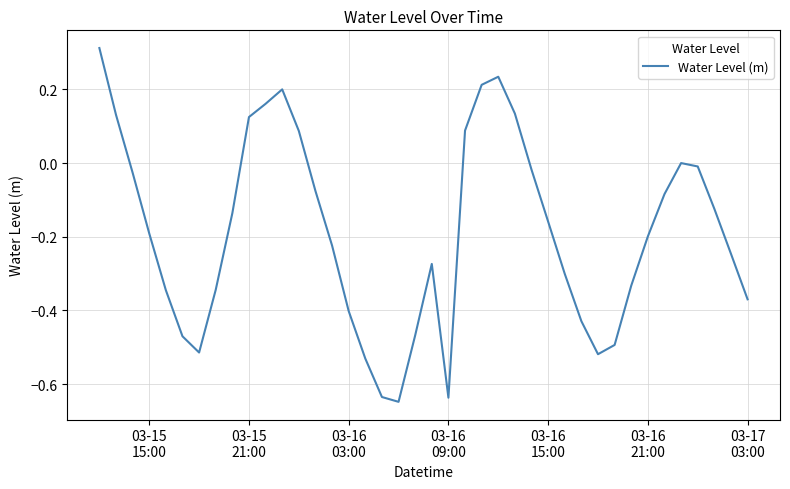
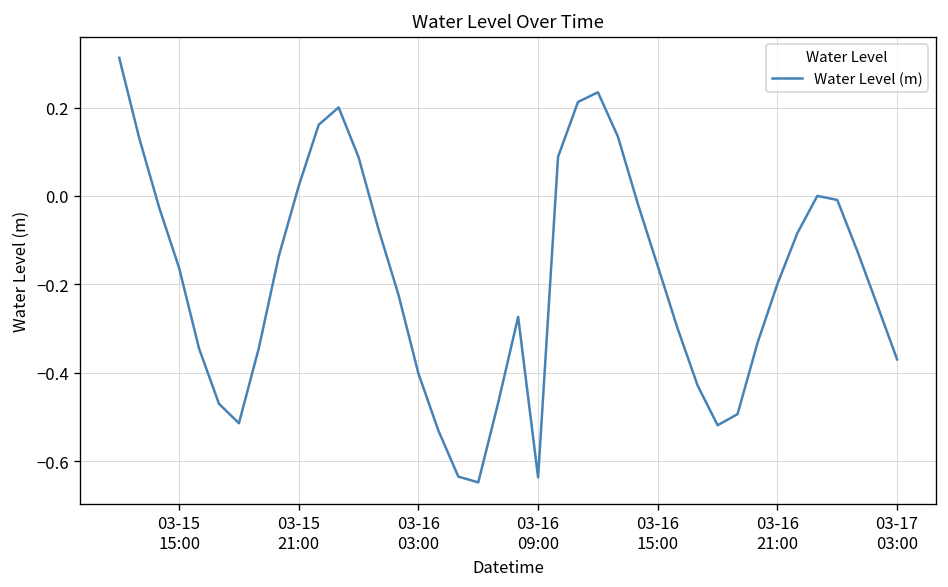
  {
-   "03-15 15:00": -0.19,
-   "03-15 21:00": 0.13,
+   "03-15 15:00": -0.16,
+   "03-15 21:00": 0.02,
    "03-16 03:00": -0.40,
    "03-16 09:00": -0.64,
    "03-16 15:00": -0.16,
    "03-16 21:00": -0.20,
    "03-17 03:00": -0.37
  }
